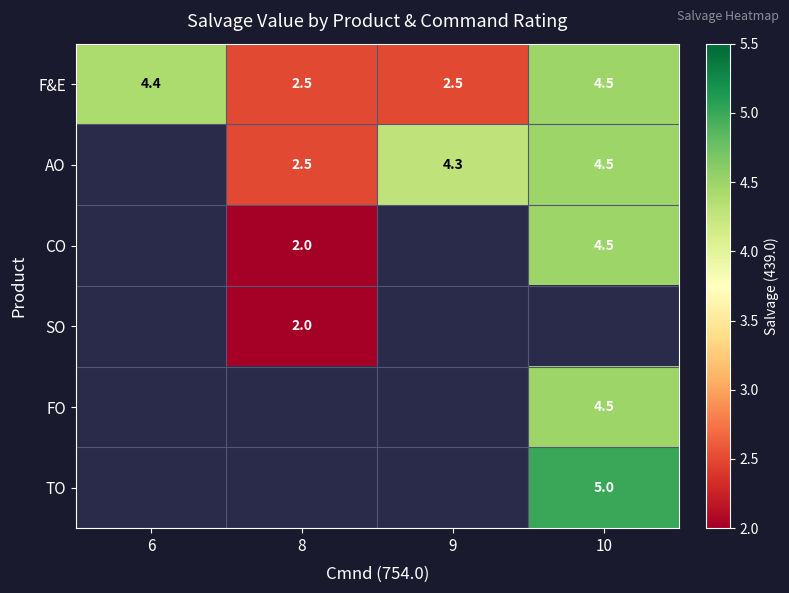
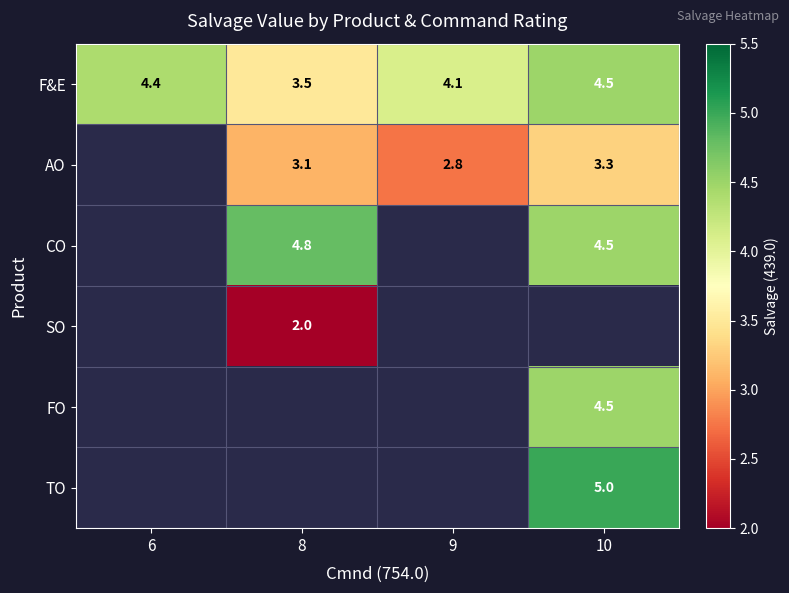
  {
    "F&E": {
      "6": 4.4,
-     "8": 2.5,
-     "9": 2.5,
+     "8": 3.5,
+     "9": 4.1,
      "10": 4.5
    },
    "AO": {
-     "8": 2.5,
-     "9": 4.3,
-     "10": 4.5
+     "8": 3.1,
+     "9": 2.8,
+     "10": 3.3
    },
    "CO": {
-     "8": 2.0,
+     "8": 4.8,
      "10": 4.5
    },
    "SO": {
      "8": 2.0
    },
    "FO": {
      "10": 4.5
    },
    "TO": {
      "10": 5.0
    }
  }
